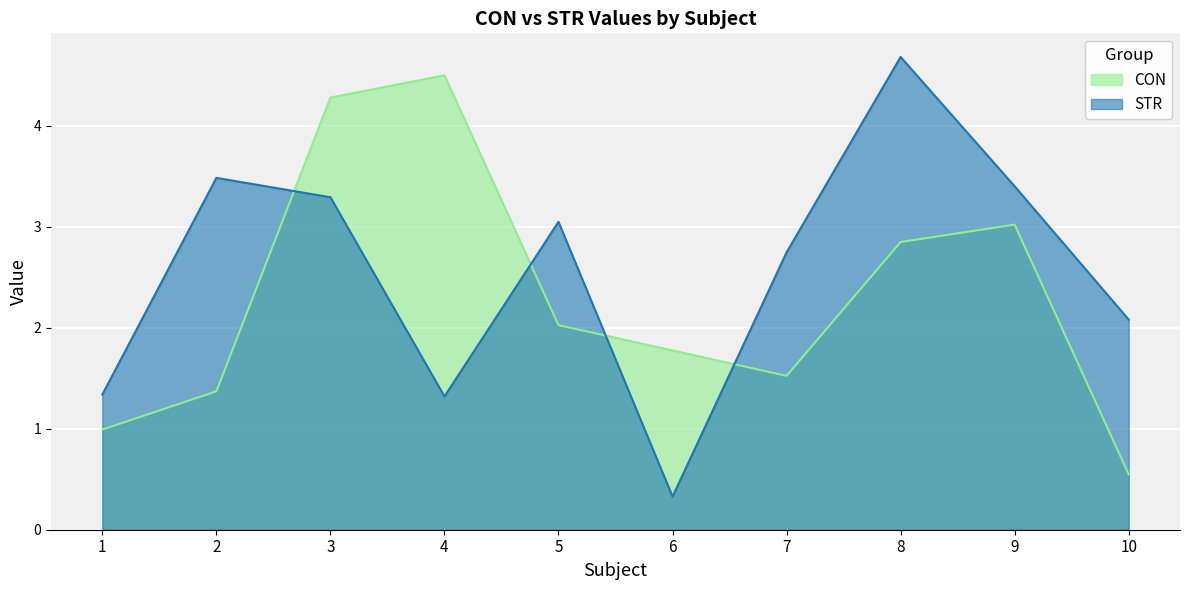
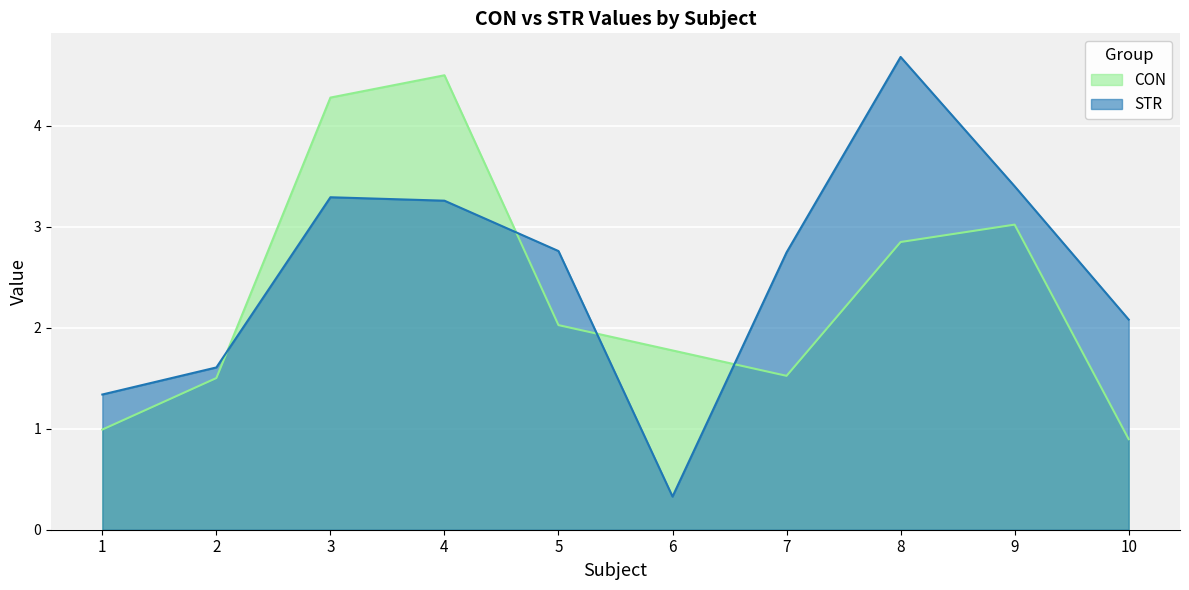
  {
    "CON": {
      "1": 0.99,
-     "2": 1.37,
+     "2": 1.50,
      "3": 4.28,
      "4": 4.50,
      "5": 2.03,
      "6": 1.77,
      "7": 1.52,
      "8": 2.85,
      "9": 3.02,
-     "10": 0.55
+     "10": 0.90
    },
    "STR": {
      "1": 1.34,
-     "2": 3.48,
+     "2": 1.61,
      "3": 3.29,
-     "4": 1.32,
-     "5": 3.05,
+     "4": 3.26,
+     "5": 2.76,
      "6": 0.33,
      "7": 2.75,
      "8": 4.68,
      "9": 3.40,
      "10": 2.08
    }
  }
